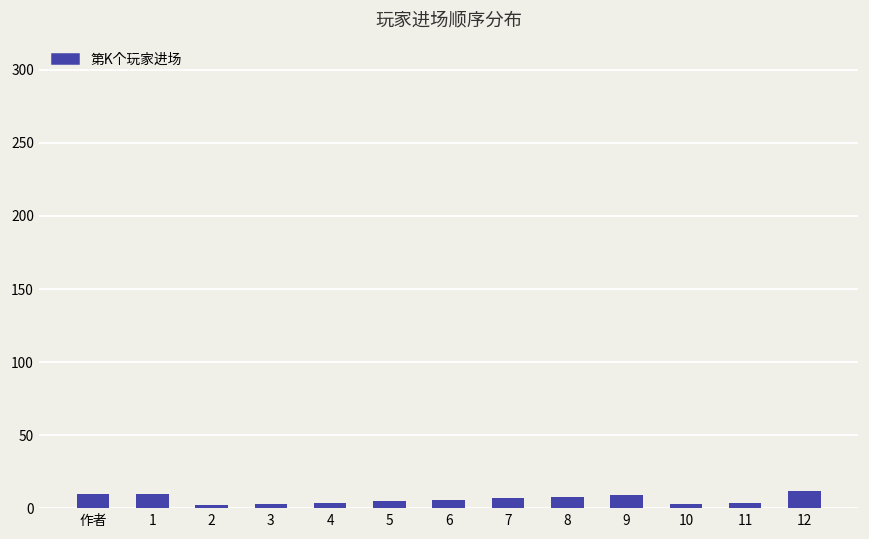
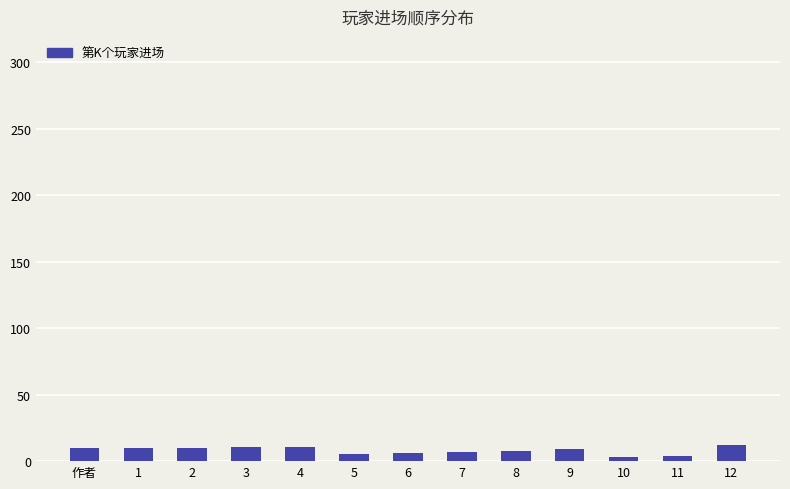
  {
    "作者": 10,
    "1": 10,
-   "2": 2,
-   "3": 3,
-   "4": 4,
+   "2": 10,
+   "3": 11,
+   "4": 11,
    "5": 5,
    "6": 6,
    "7": 7,
    "8": 8,
    "9": 9,
    "10": 3,
    "11": 4,
    "12": 12
  }
